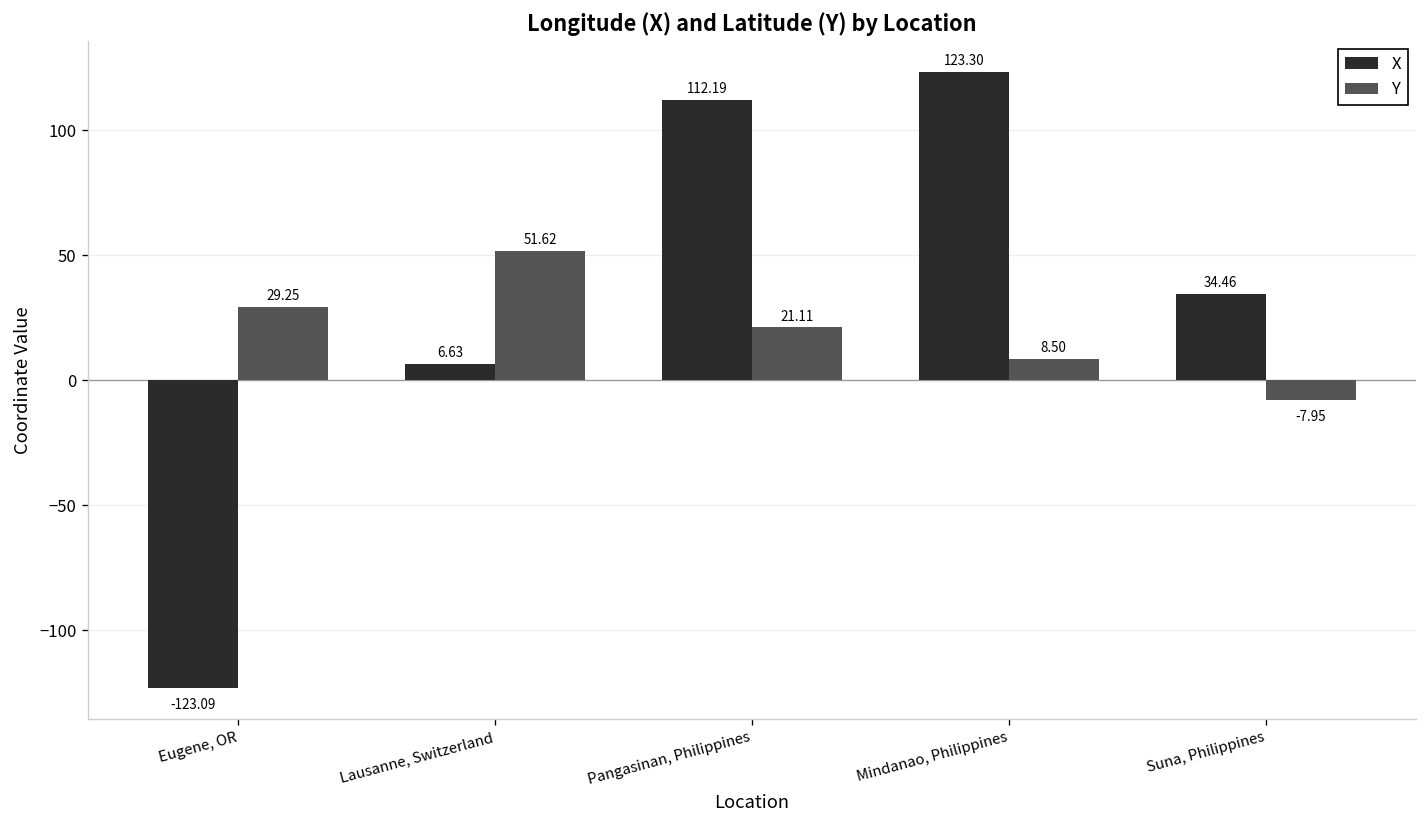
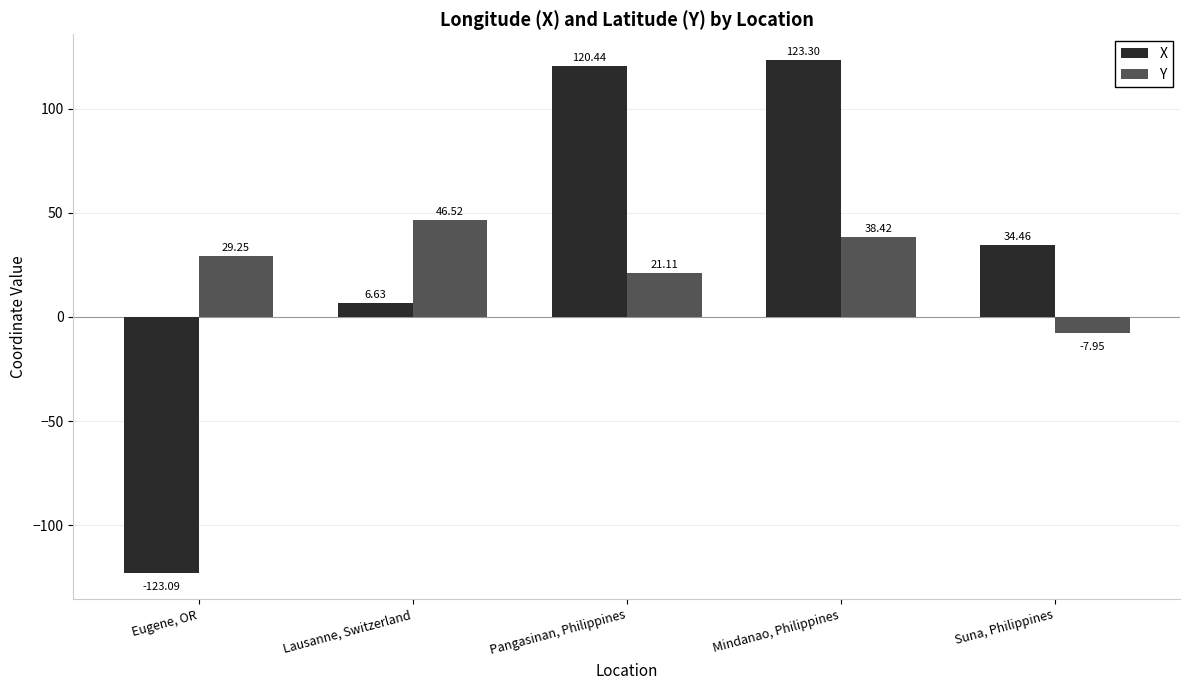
  {
    "X": {
      "Eugene, OR": -123.09,
      "Lausanne, Switzerland": 6.63,
-     "Pangasinan, Philippines": 112.19,
+     "Pangasinan, Philippines": 120.44,
      "Mindanao, Philippines": 123.30,
      "Suna, Philippines": 34.46
    },
    "Y": {
      "Eugene, OR": 29.25,
-     "Lausanne, Switzerland": 51.62,
+     "Lausanne, Switzerland": 46.52,
      "Pangasinan, Philippines": 21.11,
-     "Mindanao, Philippines": 8.50,
+     "Mindanao, Philippines": 38.42,
      "Suna, Philippines": -7.95
    }
  }
